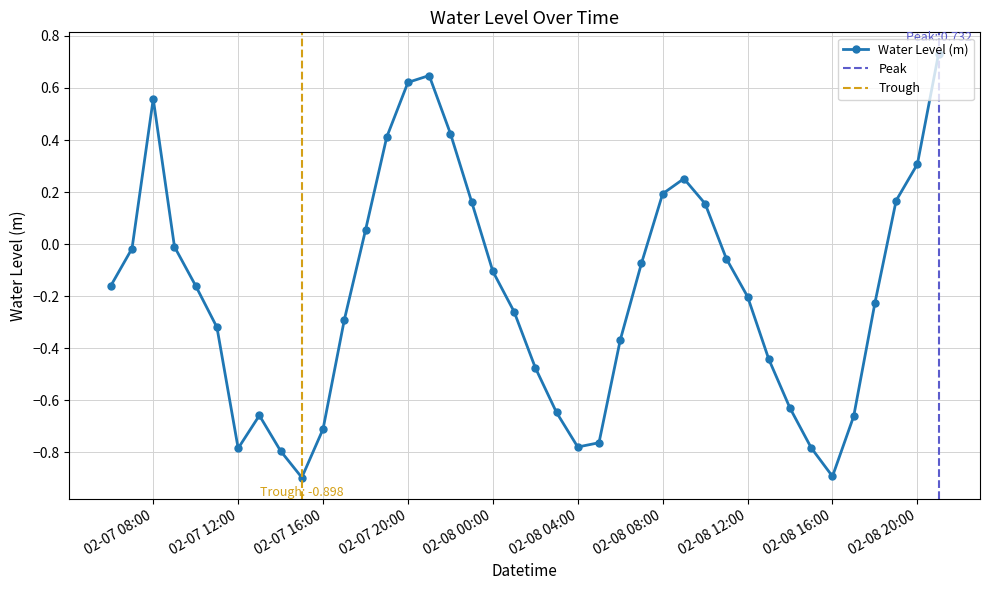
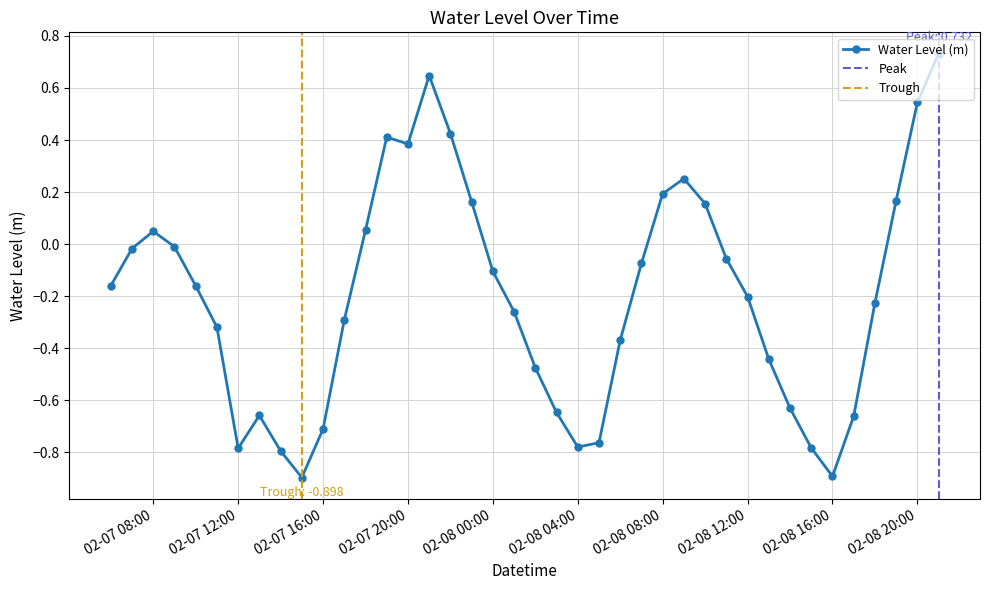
  {
-   "02-07 08:00": 0.56,
+   "02-07 08:00": 0.05,
    "02-07 12:00": -0.79,
    "02-07 16:00": -0.71,
-   "02-07 20:00": 0.62,
+   "02-07 20:00": 0.38,
    "02-08 00:00": -0.11,
    "02-08 04:00": -0.78,
    "02-08 08:00": 0.19,
    "02-08 12:00": -0.20,
    "02-08 16:00": -0.89,
-   "02-08 20:00": 0.31
+   "02-08 20:00": 0.54
  }
